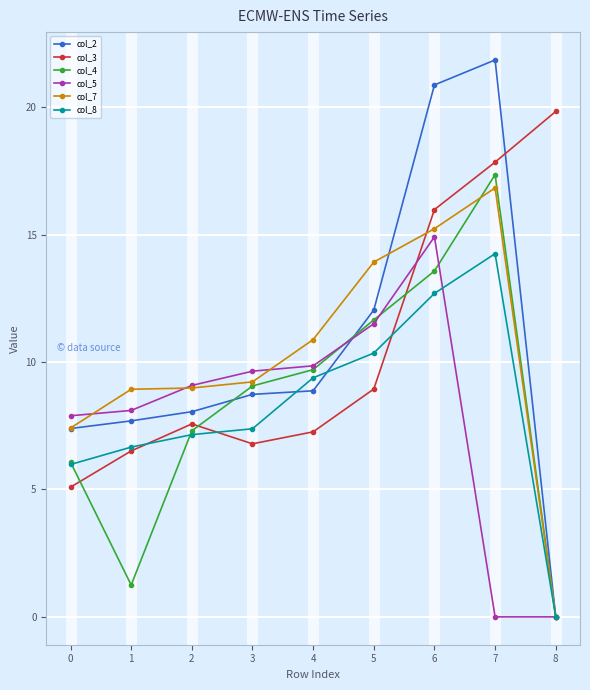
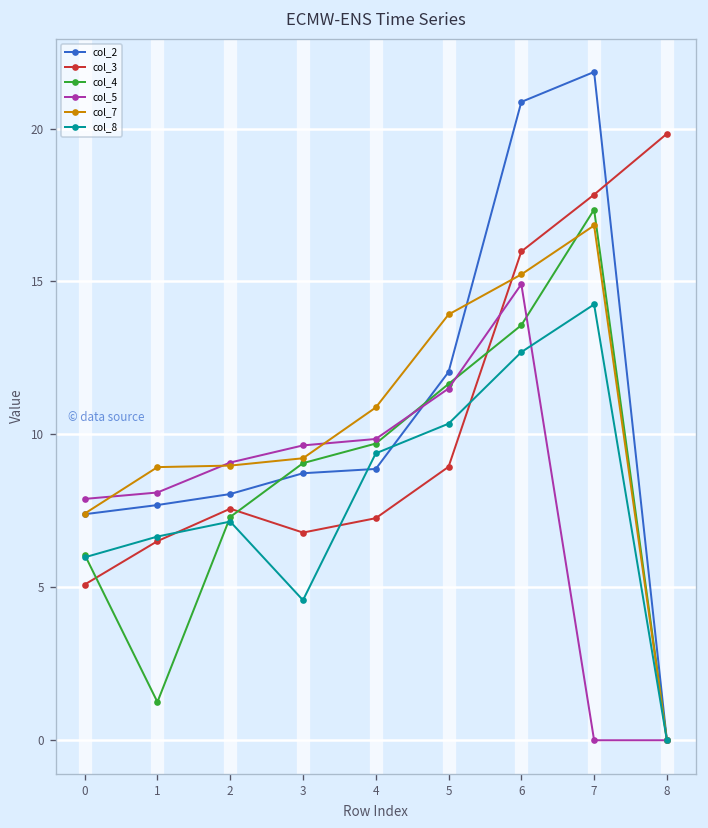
  {
    "col_2": {
      "1": 7.7,
      "2": 8.1,
      "3": 8.7,
      "4": 8.9,
      "5": 12.0,
      "6": 20.9,
      "7": 21.9
    },
    "col_3": {
      "0": 5.1,
      "1": 6.5,
      "2": 7.6,
      "3": 6.8,
      "4": 7.3,
      "5": 8.9,
      "6": 16.0,
      "7": 17.8,
      "8": 19.8
    },
    "col_4": {
      "1": 1.3,
      "2": 7.3,
      "3": 9.1,
      "4": 9.7,
      "5": 11.7,
      "6": 13.6,
      "7": 17.4
    },
    "col_5": {
      "0": 7.9,
      "1": 8.1,
      "2": 9.1,
      "3": 9.6,
      "4": 9.9,
      "5": 11.5,
      "6": 14.9,
      "7": 0.0
    },
    "col_7": {
      "1": 8.9,
      "2": 9.0,
      "3": 9.2,
      "4": 10.9,
      "5": 13.9,
      "6": 15.2,
      "7": 16.8
    },
    "col_8": {
      "1": 6.7,
      "2": 7.2,
-     "3": 7.4,
+     "3": 4.6,
      "4": 9.4,
      "5": 10.4,
      "6": 12.7,
      "7": 14.3
    }
  }
